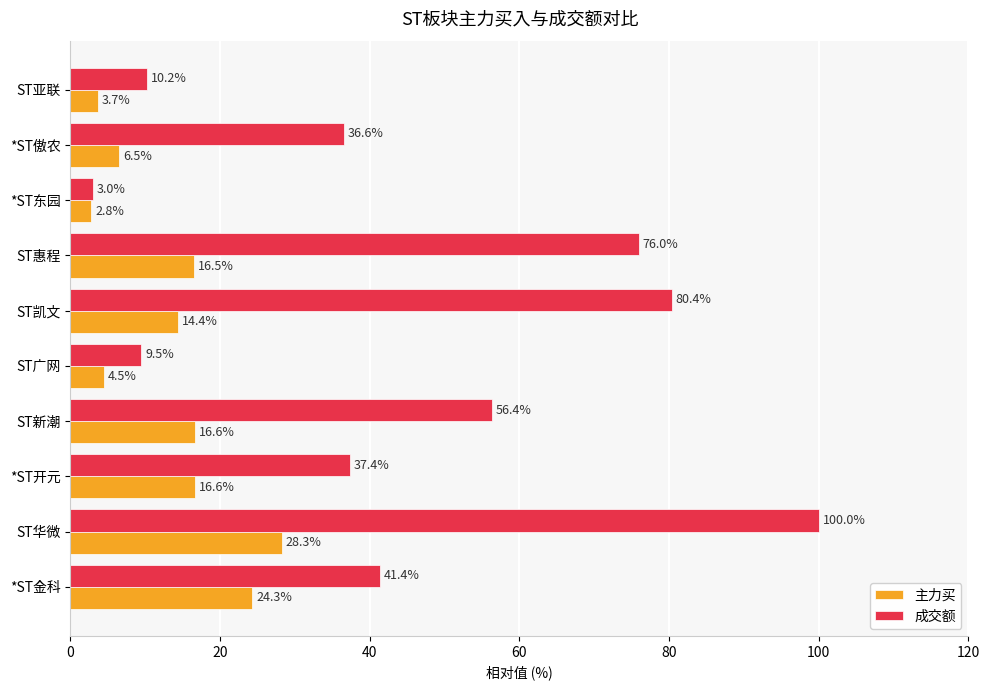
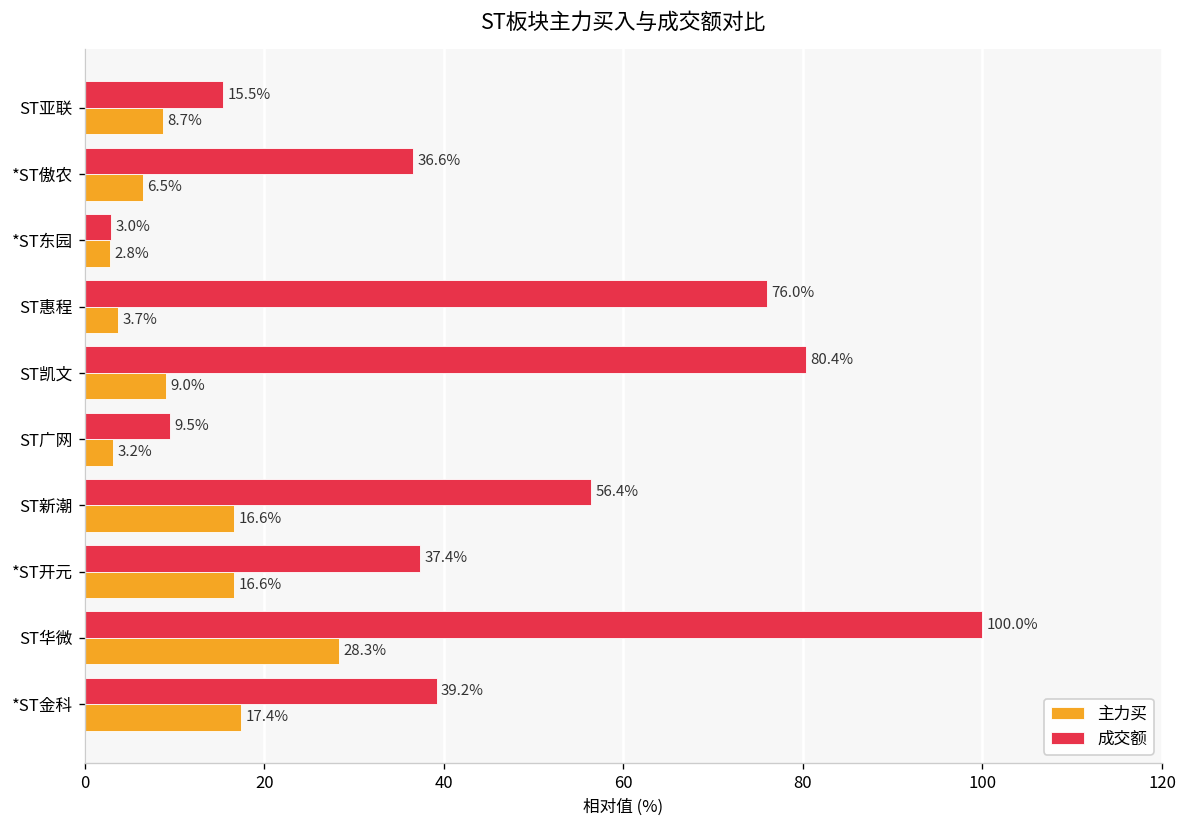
  {
    "主力买": {
-     "ST亚联": "3.7%",
+     "ST亚联": "8.7%",
      "*ST傲农": "6.5%",
      "*ST东园": "2.8%",
-     "ST惠程": "16.5%",
-     "ST凯文": "14.4%",
-     "ST广网": "4.5%",
+     "ST惠程": "3.7%",
+     "ST凯文": "9.0%",
+     "ST广网": "3.2%",
      "ST新潮": "16.6%",
      "*ST开元": "16.6%",
      "ST华微": "28.3%",
-     "*ST金科": "24.3%"
+     "*ST金科": "17.4%"
    },
    "成交额": {
-     "ST亚联": "10.2%",
+     "ST亚联": "15.5%",
      "*ST傲农": "36.6%",
      "*ST东园": "3.0%",
      "ST惠程": "76.0%",
      "ST凯文": "80.4%",
      "ST广网": "9.5%",
      "ST新潮": "56.4%",
      "*ST开元": "37.4%",
      "ST华微": "100.0%",
-     "*ST金科": "41.4%"
+     "*ST金科": "39.2%"
    }
  }
